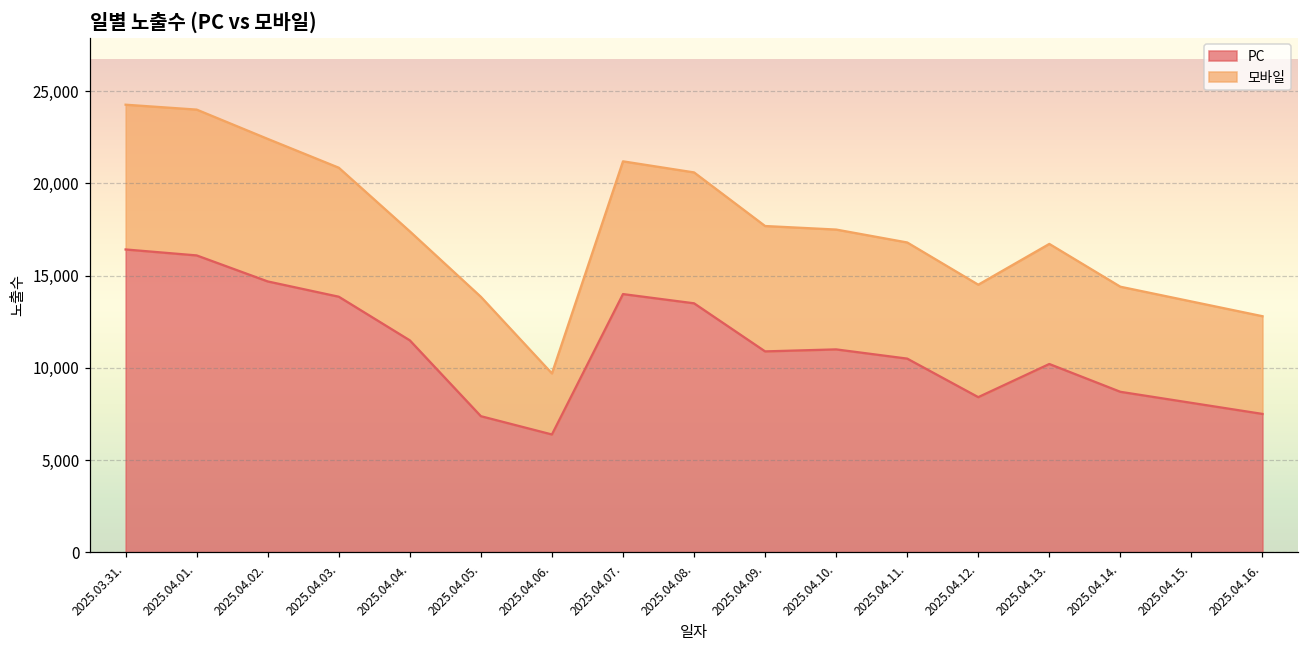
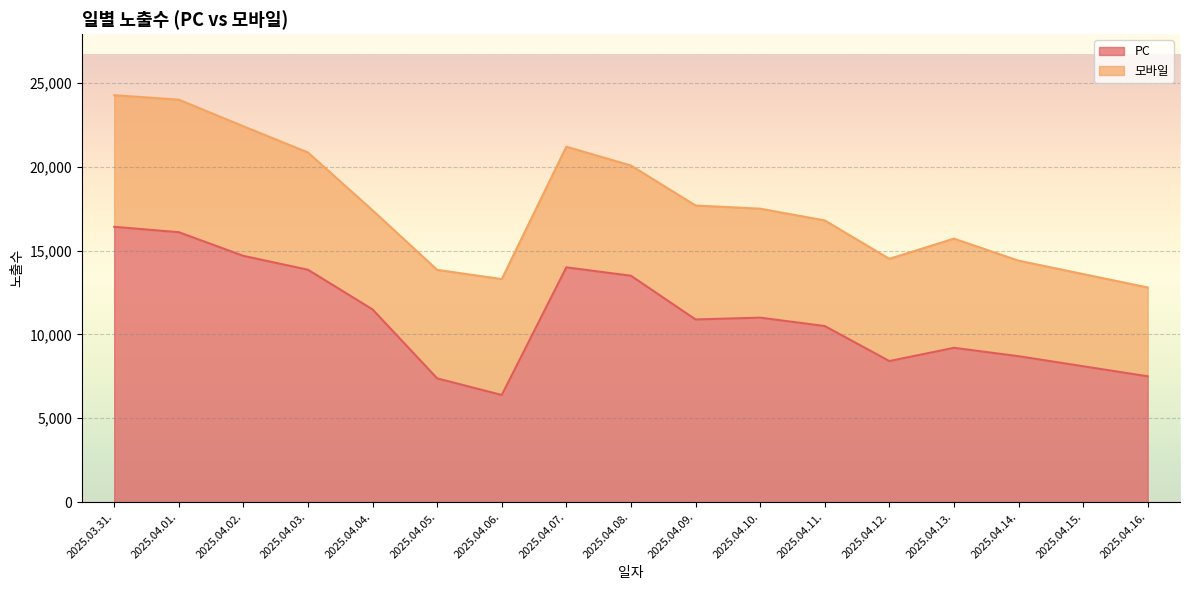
  {
    "PC": {
      "2025.03.31.": "16,400",
      "2025.04.01.": "16,100",
      "2025.04.02.": "14,700",
      "2025.04.03.": "13,900",
      "2025.04.04.": "11,500",
      "2025.04.05.": "7,400",
      "2025.04.06.": "6,400",
      "2025.04.07.": "14,000",
      "2025.04.08.": "13,500",
      "2025.04.09.": "10,900",
      "2025.04.10.": "11,000",
      "2025.04.11.": "10,500",
      "2025.04.12.": "8,400",
-     "2025.04.13.": "10,200",
+     "2025.04.13.": "9,200",
      "2025.04.14.": "8,700",
      "2025.04.15.": "8,100",
      "2025.04.16.": "7,500"
    },
    "모바일": {
      "2025.03.31.": "7,900",
      "2025.04.01.": "7,900",
      "2025.04.02.": "7,700",
      "2025.04.03.": "7,000",
      "2025.04.04.": "5,900",
      "2025.04.05.": "6,500",
-     "2025.04.06.": "3,300",
+     "2025.04.06.": "6,900",
      "2025.04.07.": "7,200",
-     "2025.04.08.": "7,100",
+     "2025.04.08.": "6,600",
      "2025.04.09.": "6,800",
      "2025.04.10.": "6,500",
      "2025.04.11.": "6,300",
      "2025.04.12.": "6,100",
      "2025.04.13.": "6,500",
      "2025.04.14.": "5,700",
      "2025.04.15.": "5,500",
      "2025.04.16.": "5,300"
    }
  }
